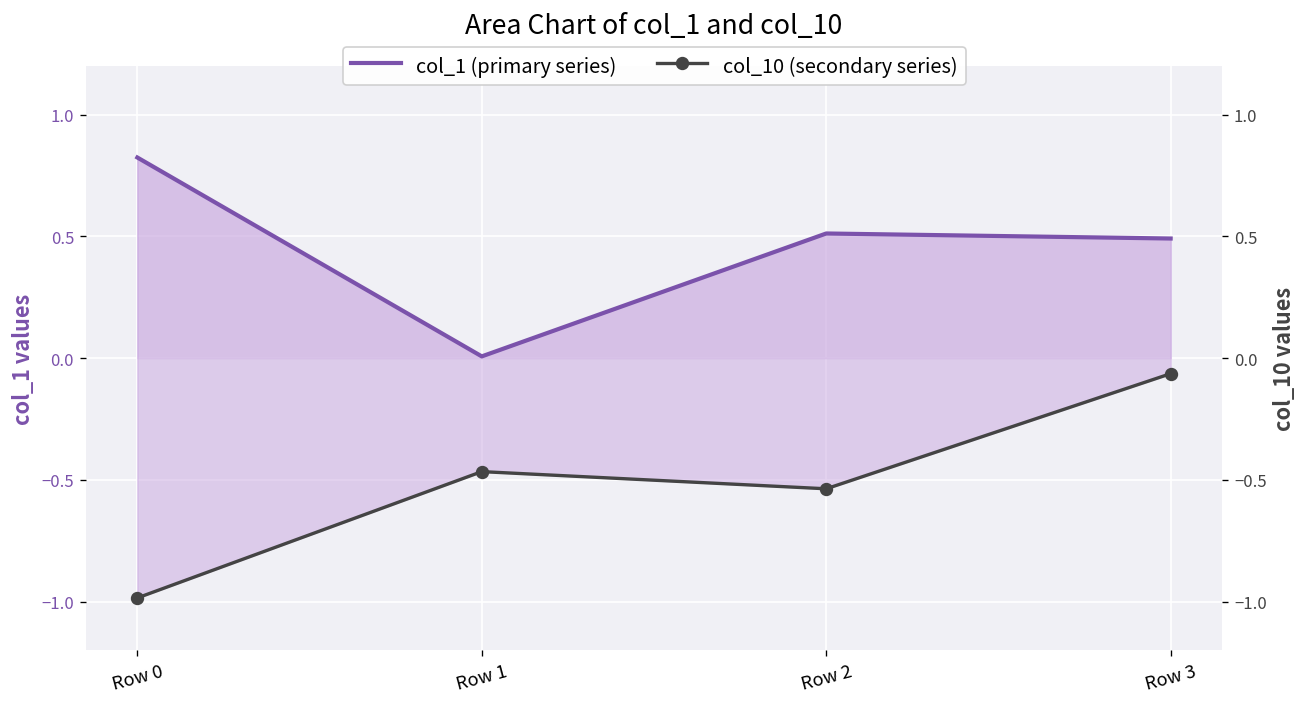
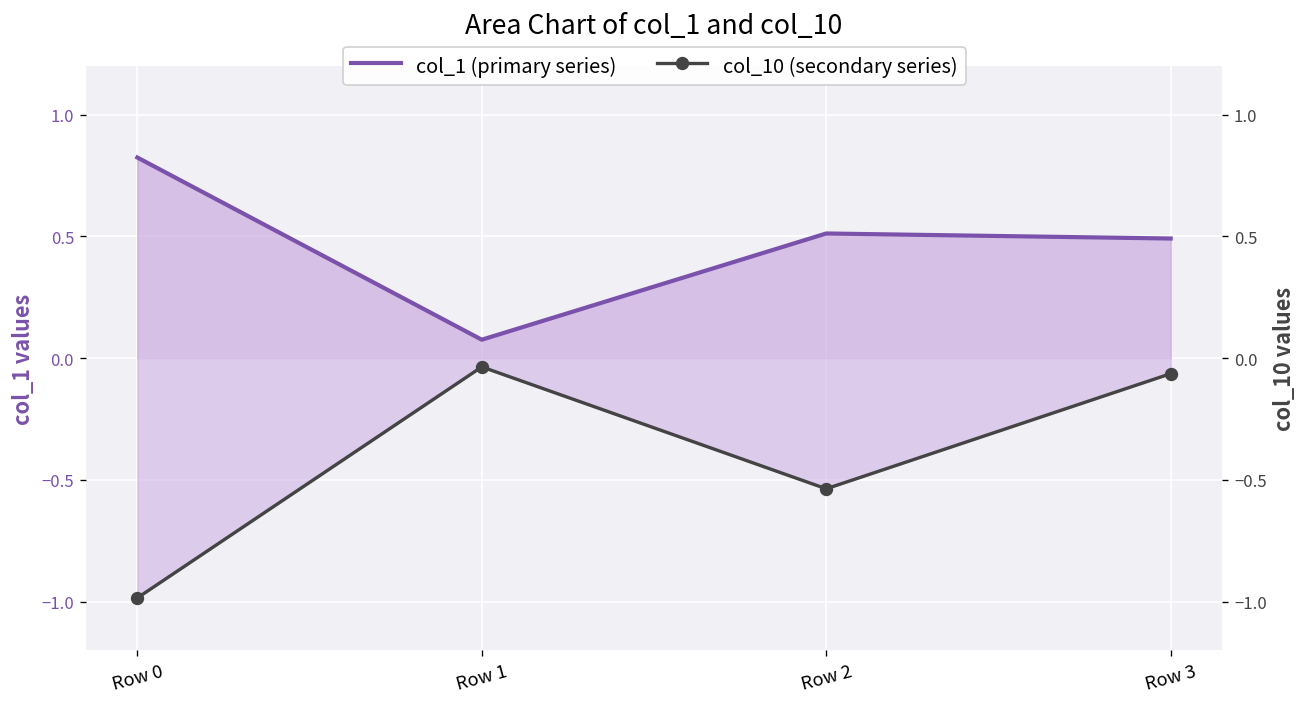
  {
    "col_1 (primary series)": {
      "Row 0": 0.82,
-     "Row 1": 0.01,
+     "Row 1": 0.08,
      "Row 2": 0.51,
      "Row 3": 0.49
    },
    "col_10 (secondary series)": {
      "Row 0": -0.98,
-     "Row 1": -0.47,
+     "Row 1": -0.04,
      "Row 2": -0.54,
      "Row 3": -0.06
    }
  }
